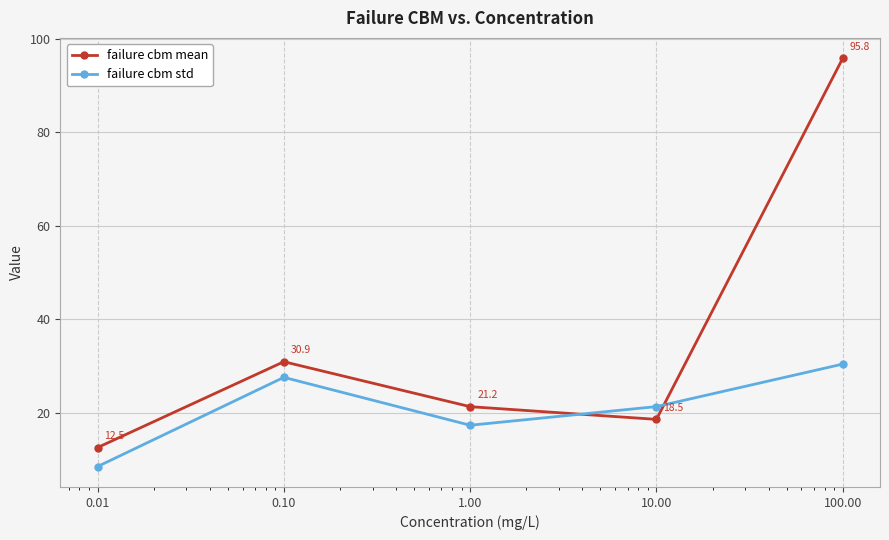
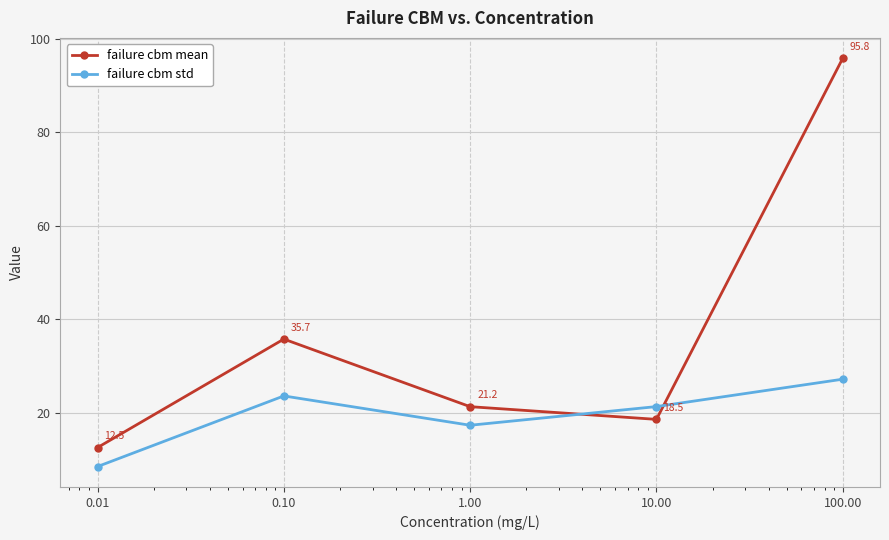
  {
    "failure cbm mean": {
      "0.01": 12.5,
-     "0.10": 30.9,
+     "0.10": 35.7,
      "1.00": 21.2,
      "10.00": 18.5,
      "100.00": 95.8
    },
    "failure cbm std": {
      "0.01": 8,
-     "0.10": 28,
+     "0.10": 24,
      "1.00": 17,
-     "100.00": 30
+     "100.00": 27
    }
  }
